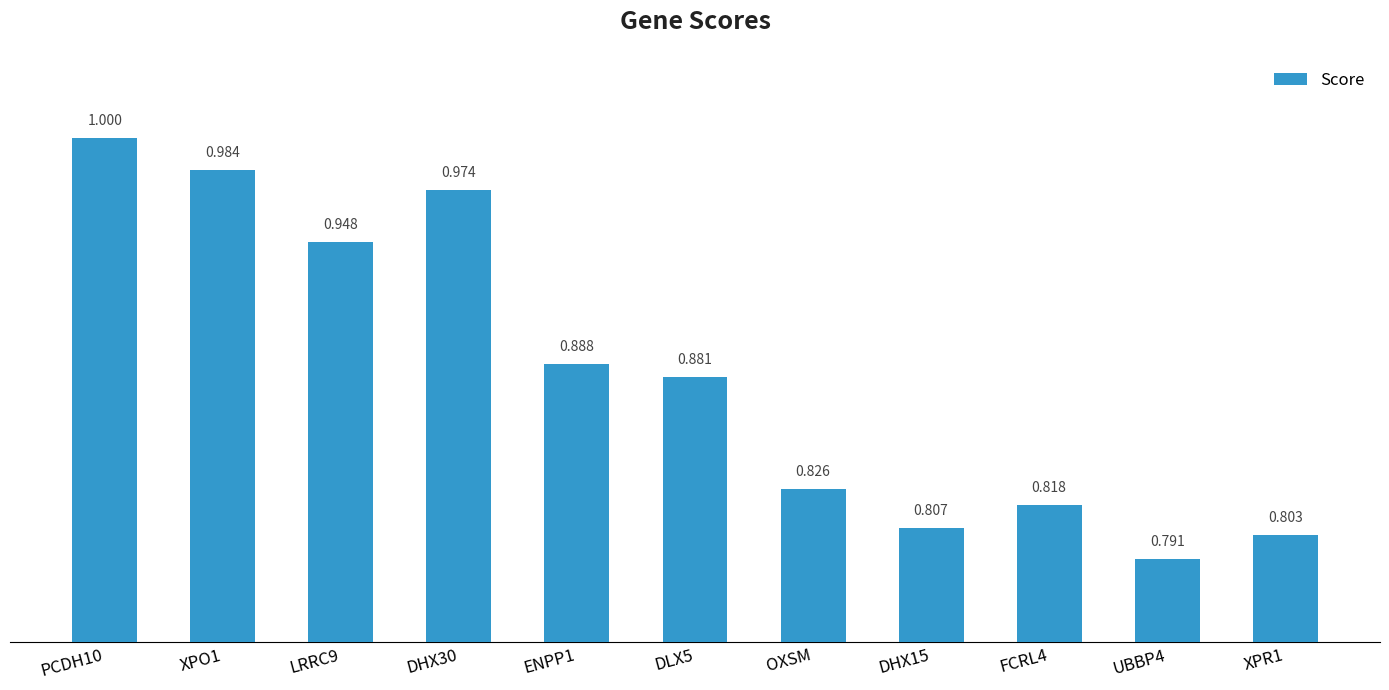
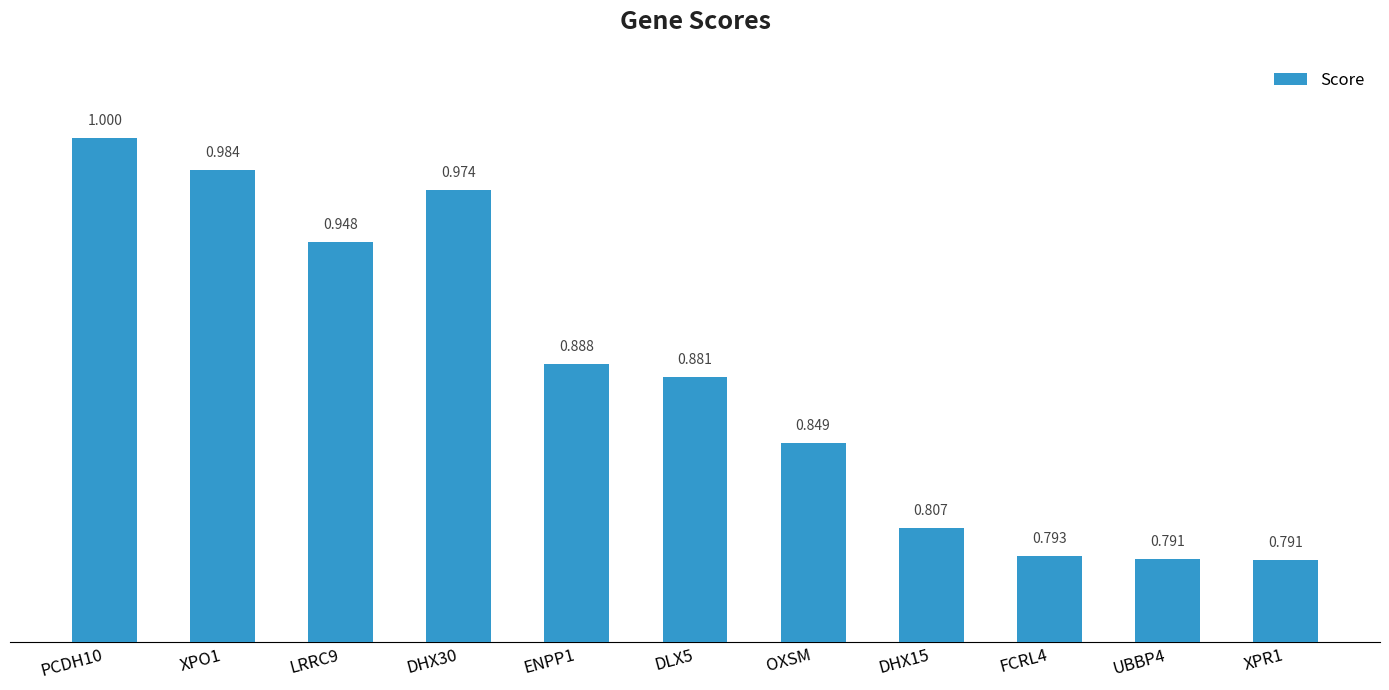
  {
    "PCDH10": 1.000,
    "XPO1": 0.984,
    "LRRC9": 0.948,
    "DHX30": 0.974,
    "ENPP1": 0.888,
    "DLX5": 0.881,
-   "OXSM": 0.826,
+   "OXSM": 0.849,
    "DHX15": 0.807,
-   "FCRL4": 0.818,
+   "FCRL4": 0.793,
    "UBBP4": 0.791,
-   "XPR1": 0.803
+   "XPR1": 0.791
  }
